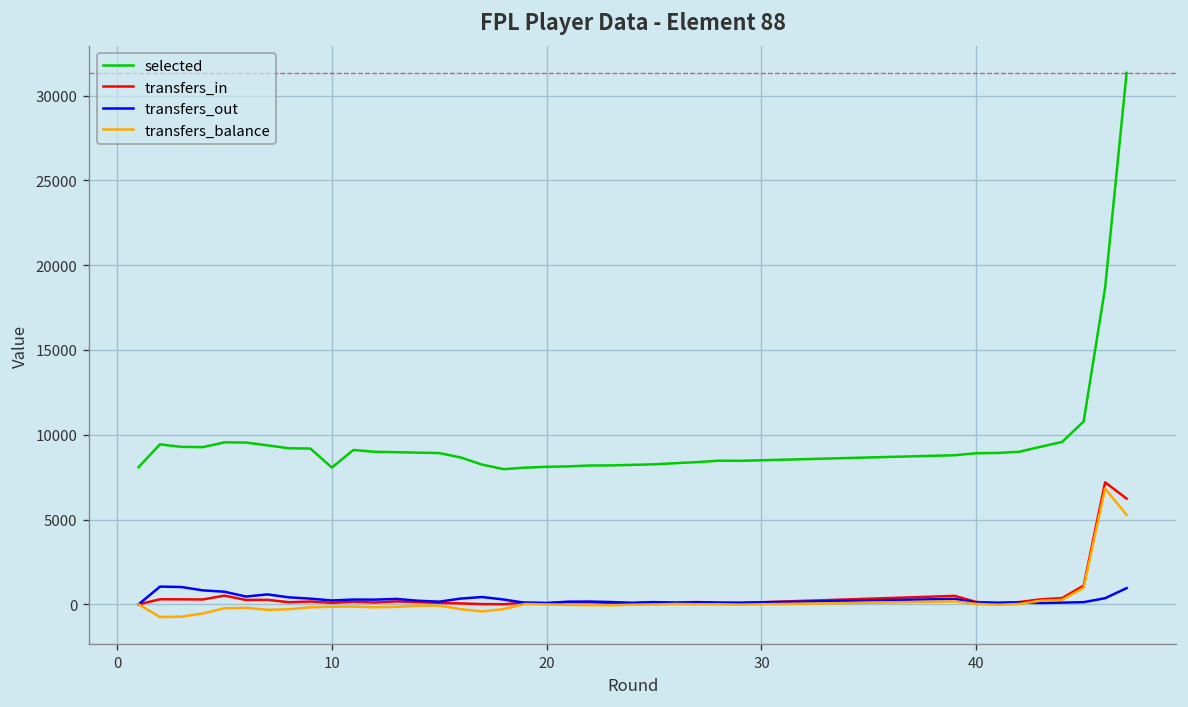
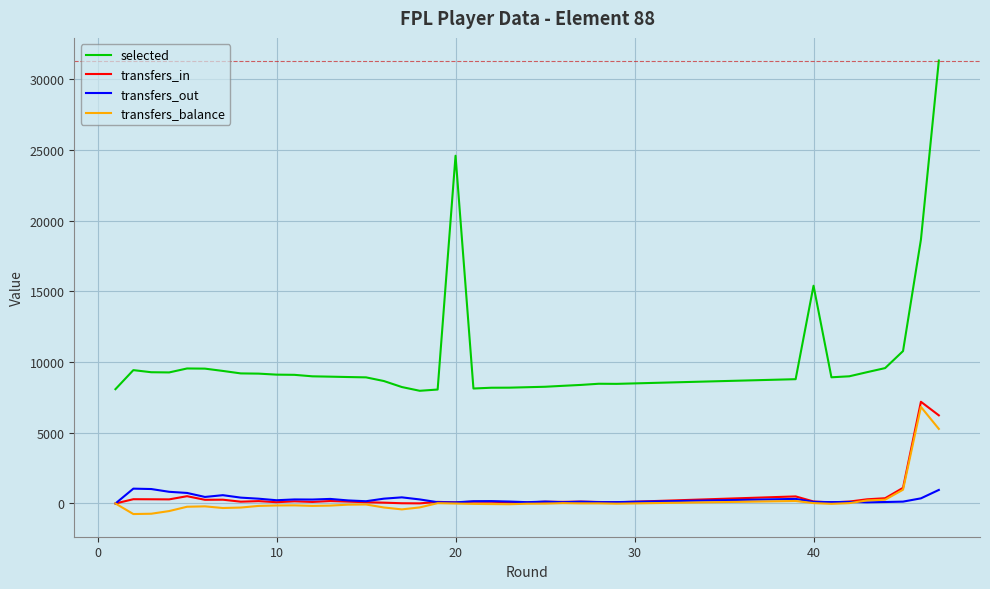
  {
    "selected": {
-     "10": 8100,
-     "20": 8100,
-     "40": 8900
+     "10": 9100,
+     "20": 24600,
+     "40": 15400
    },
    "transfers_balance": {
      "10": -100
    }
  }
